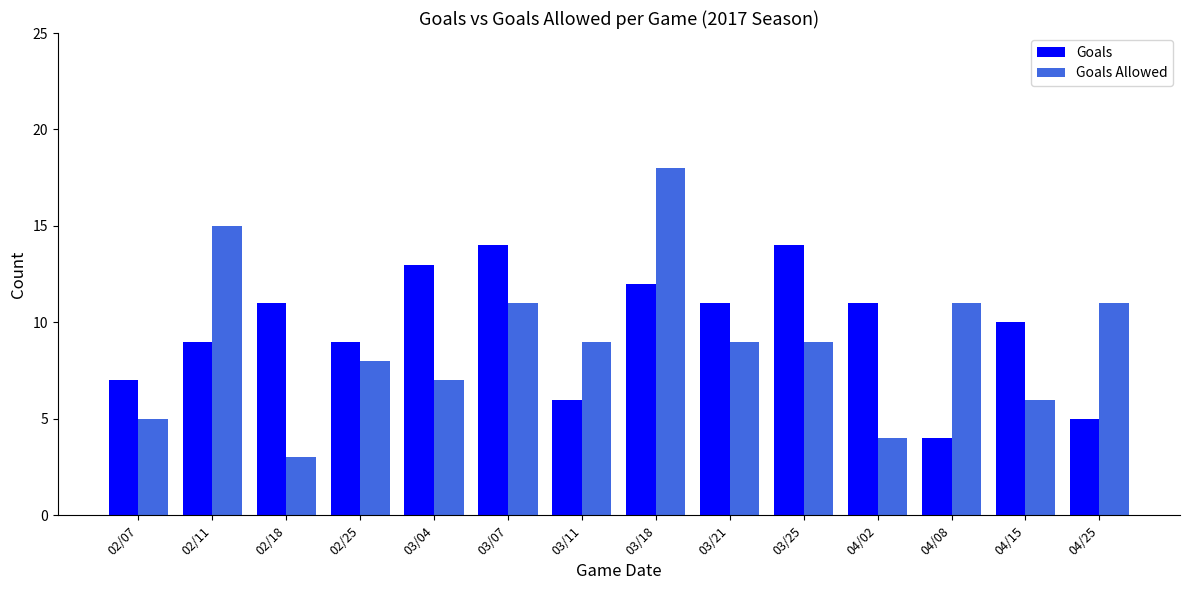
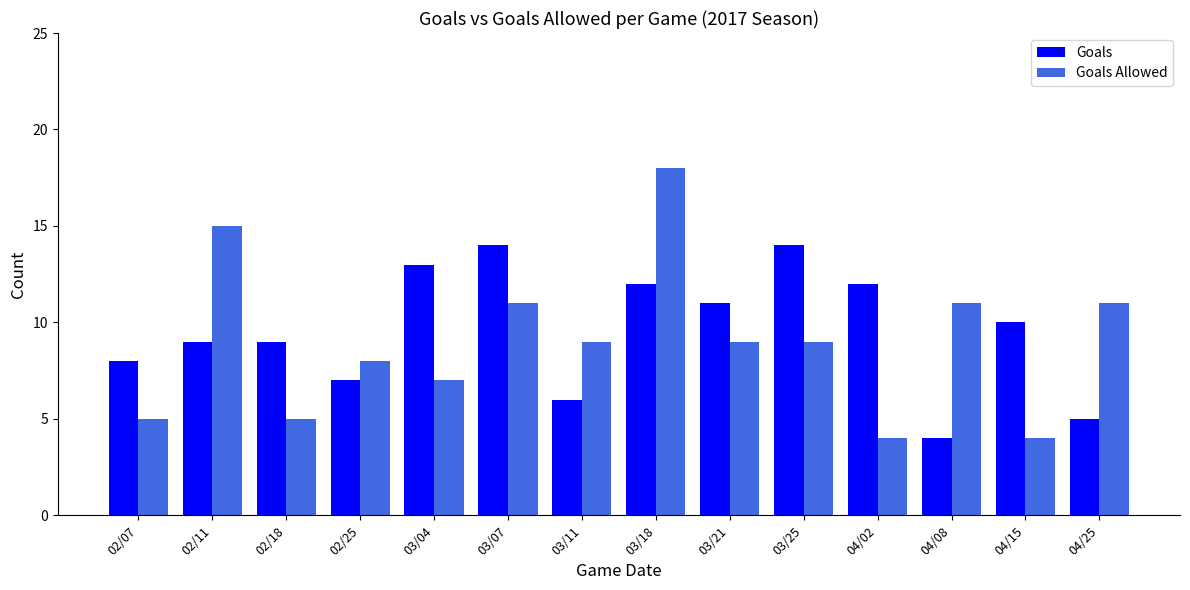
  {
    "Goals": {
-     "02/07": 7,
+     "02/07": 8,
      "02/11": 9,
-     "02/18": 11,
-     "02/25": 9,
+     "02/18": 9,
+     "02/25": 7,
      "03/04": 13,
      "03/07": 14,
      "03/11": 6,
      "03/18": 12,
      "03/21": 11,
      "03/25": 14,
-     "04/02": 11,
+     "04/02": 12,
      "04/08": 4,
      "04/15": 10,
      "04/25": 5
    },
    "Goals Allowed": {
      "02/07": 5,
      "02/11": 15,
-     "02/18": 3,
+     "02/18": 5,
      "02/25": 8,
      "03/04": 7,
      "03/07": 11,
      "03/11": 9,
      "03/18": 18,
      "03/21": 9,
      "03/25": 9,
      "04/02": 4,
      "04/08": 11,
-     "04/15": 6,
+     "04/15": 4,
      "04/25": 11
    }
  }
